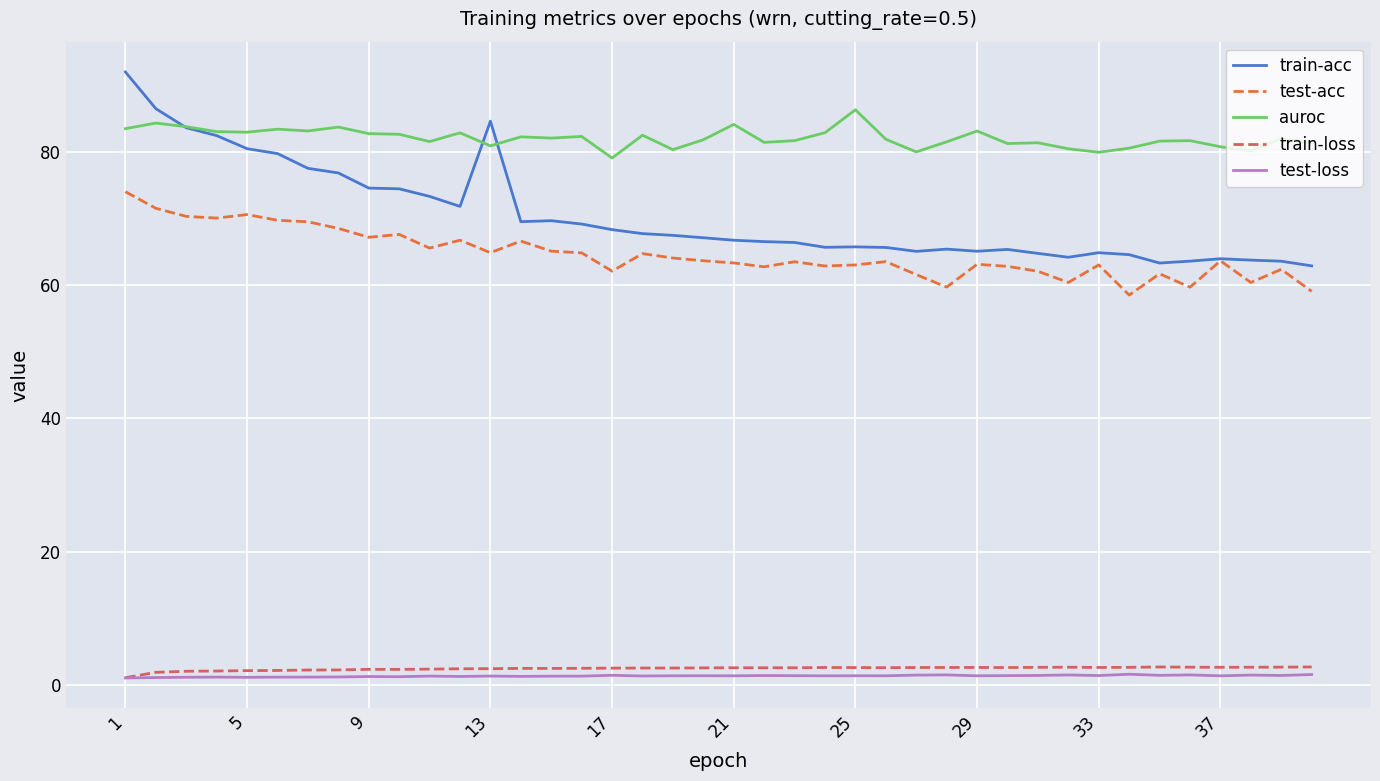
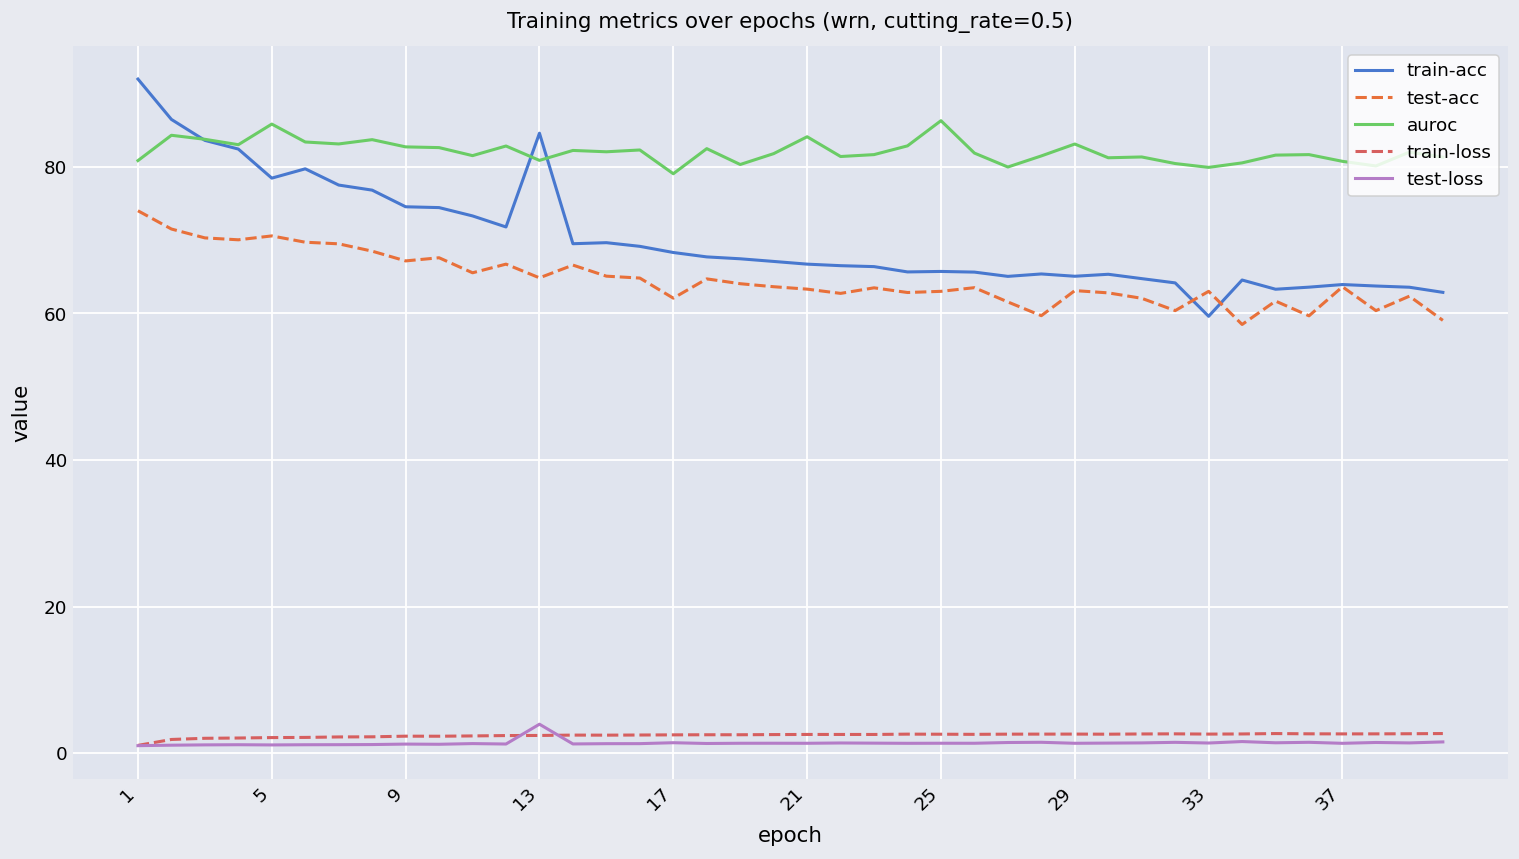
  {
    "train-acc": {
      "1": 92,
-     "5": 80,
+     "5": 78,
      "9": 75,
      "13": 85,
      "17": 68,
      "21": 67,
      "25": 66,
      "29": 65,
-     "33": 65
+     "33": 60
    },
    "auroc": {
-     "1": 83,
-     "5": 83,
+     "1": 81,
+     "5": 86,
      "9": 83,
      "13": 81,
      "17": 79,
      "21": 84,
      "25": 86,
      "29": 83,
      "33": 80,
      "37": 81
    },
    "test-loss": {
      "5": 1,
      "9": 1,
-     "13": 1,
+     "13": 4,
      "17": 1,
      "21": 1,
      "25": 1,
      "29": 1,
      "33": 1,
      "37": 1
    }
  }
